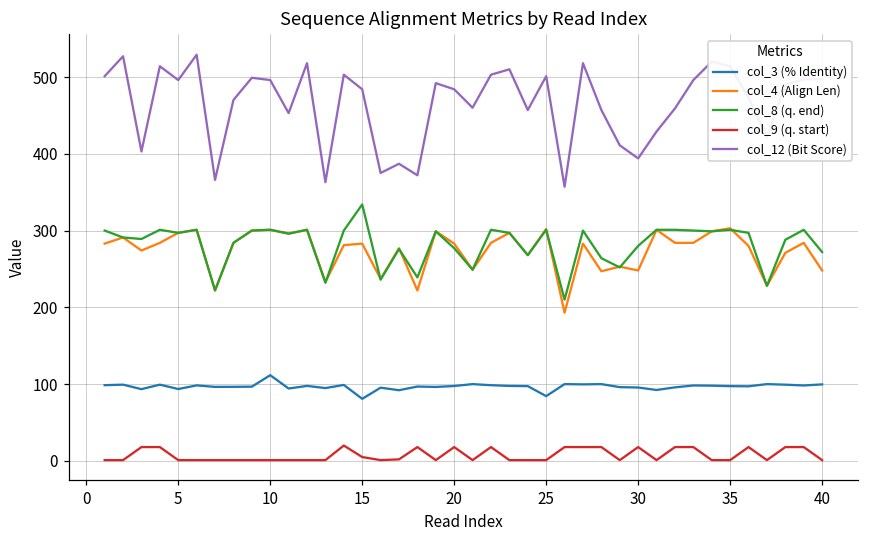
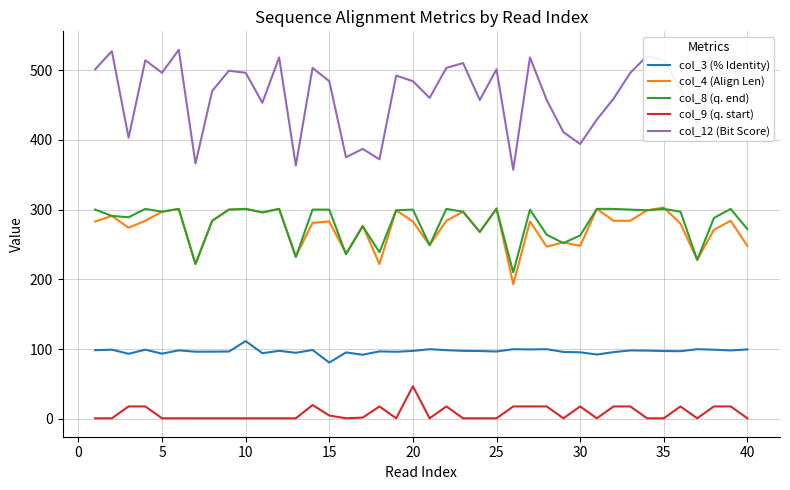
  {
    "col_3 (% Identity)": {
      "5": 90,
      "10": 110,
      "15": 80,
      "20": 100,
-     "25": 80,
+     "25": 100,
      "30": 100,
      "35": 100,
      "40": 100
    },
    "col_4 (Align Len)": {
      "15": 280,
      "20": 280,
      "30": 250,
      "40": 250
    },
    "col_8 (q. end)": {
-     "15": 330,
-     "20": 280,
-     "30": 280,
+     "15": 300,
+     "20": 300,
+     "30": 260,
      "40": 270
    },
    "col_9 (q. start)": {
      "5": 0,
      "10": 0,
      "15": 10,
-     "20": 20,
+     "20": 50,
      "25": 0,
      "30": 20,
      "35": 0,
      "40": 0
    },
    "col_12 (Bit Score)": {
      "5": 500,
      "10": 500,
      "15": 480,
      "20": 480,
      "25": 500,
      "30": 390
    }
  }
